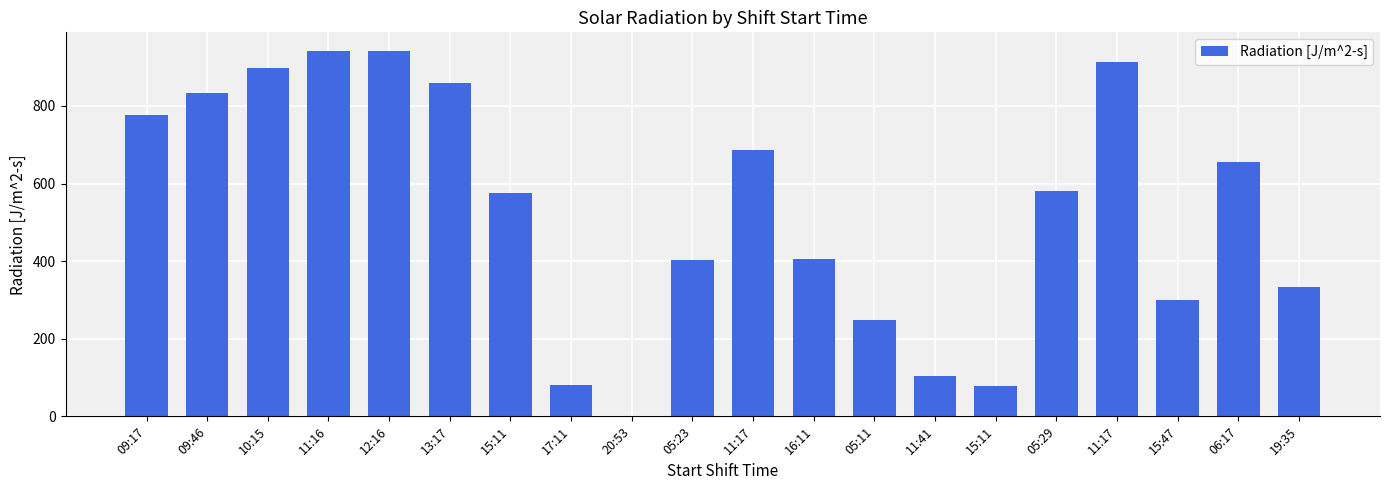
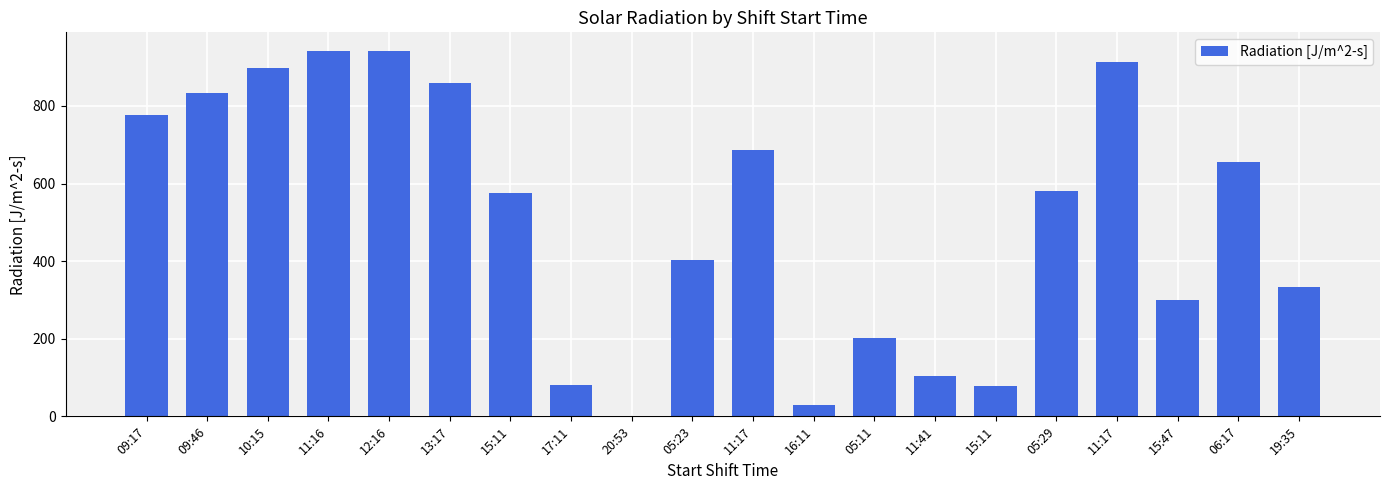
  {
    "09:17": 780,
    "09:46": 830,
    "10:15": 900,
    "11:16": 940,
    "12:16": 940,
    "13:17": 860,
    "17:11": 80,
    "20:53": 0,
    "05:23": 400,
-   "16:11": 400,
-   "05:11": 250,
+   "16:11": 30,
+   "05:11": 200,
    "11:41": 100,
    "05:29": 580,
    "15:47": 300,
    "06:17": 660,
    "19:35": 330
  }
